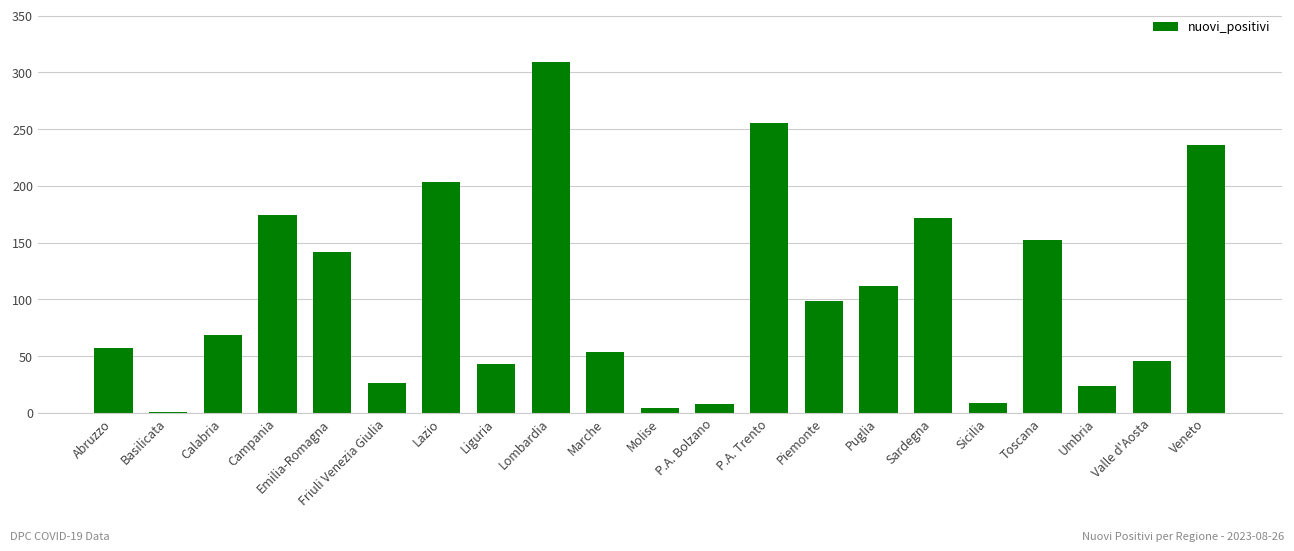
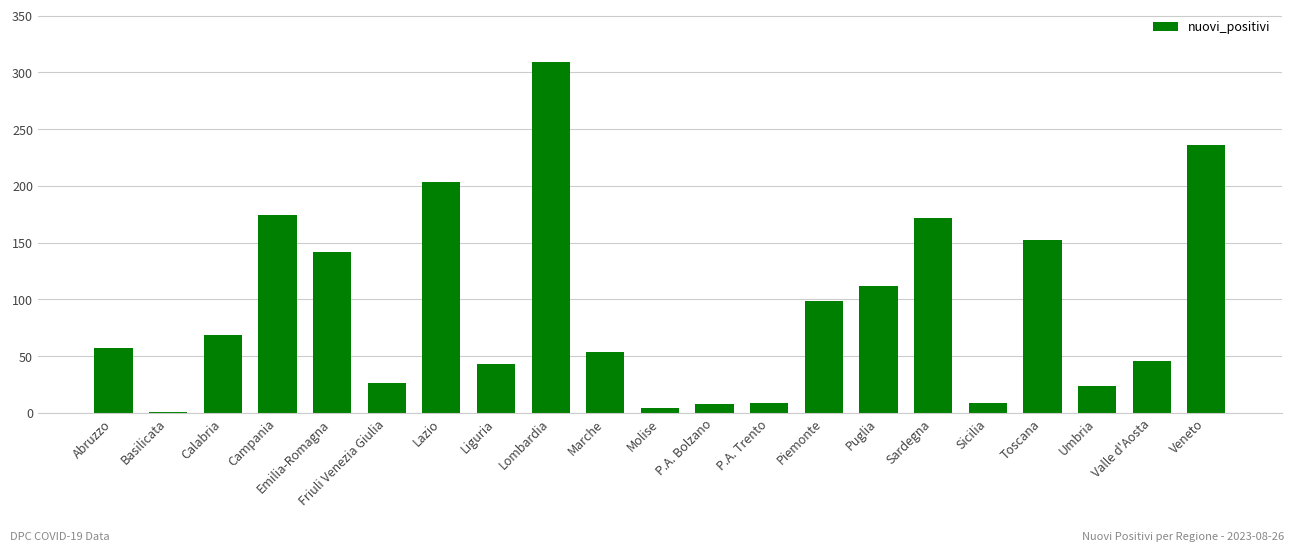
  {
    "Abruzzo": 57,
    "Calabria": 69,
    "Campania": 174,
    "Emilia-Romagna": 142,
    "Friuli Venezia Giulia": 26,
    "Lazio": 203,
    "Liguria": 43,
    "Lombardia": 309,
    "Marche": 54,
    "Molise": 4,
    "P.A. Bolzano": 8,
-   "P.A. Trento": 255,
+   "P.A. Trento": 9,
    "Piemonte": 99,
    "Puglia": 112,
    "Sardegna": 172,
    "Sicilia": 9,
    "Toscana": 152,
    "Umbria": 24,
    "Valle d'Aosta": 46,
    "Veneto": 236
  }
